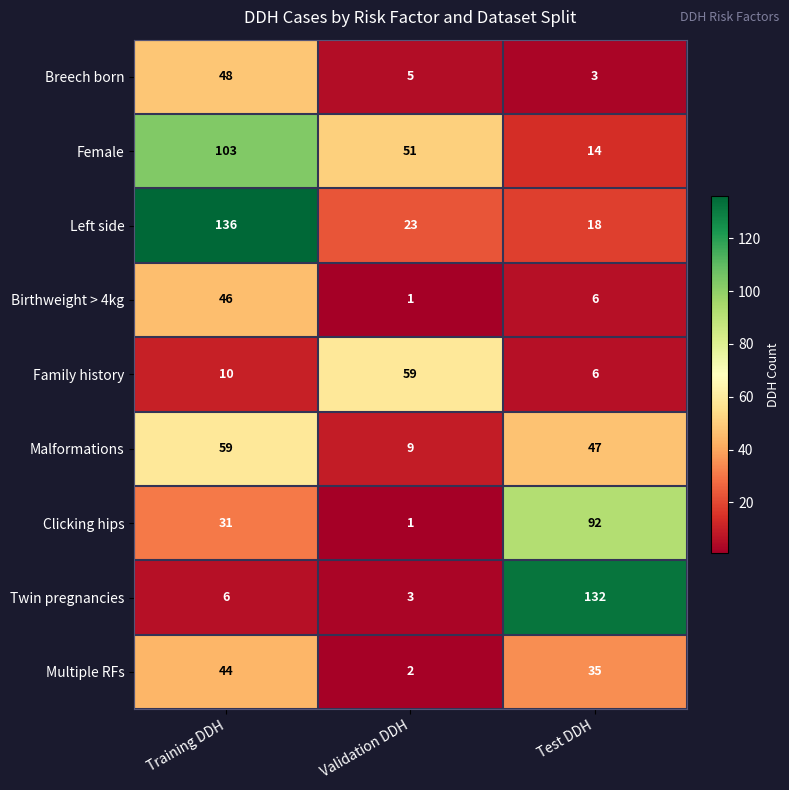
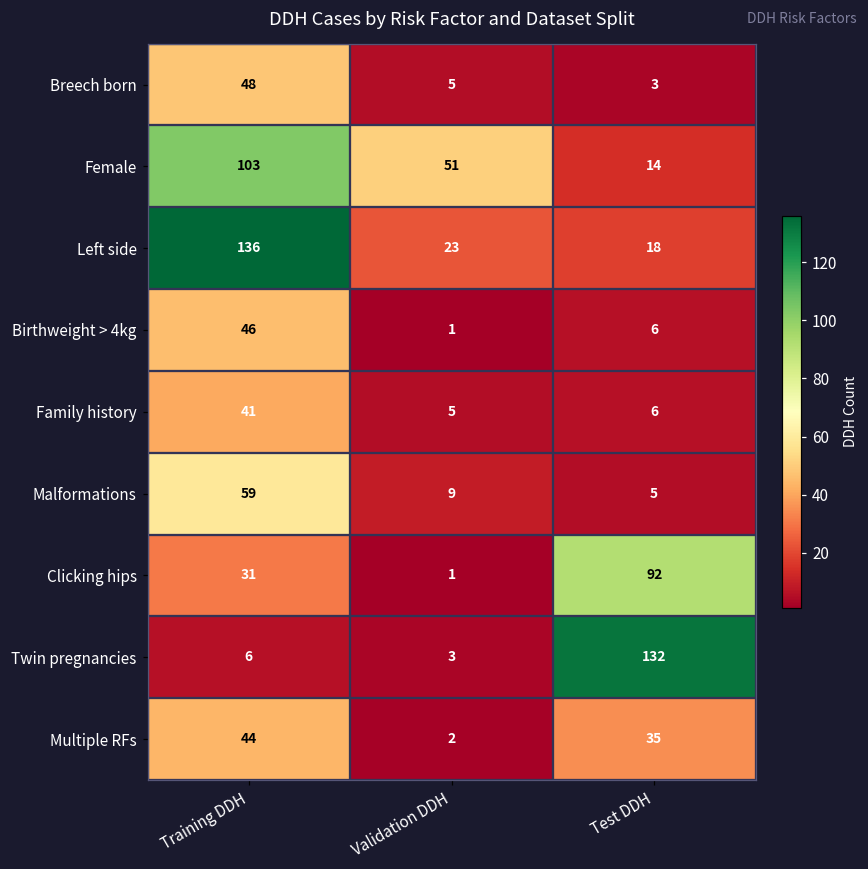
  {
    "Breech born": {
      "Training DDH": 48,
      "Validation DDH": 5,
      "Test DDH": 3
    },
    "Female": {
      "Training DDH": 103,
      "Validation DDH": 51,
      "Test DDH": 14
    },
    "Left side": {
      "Training DDH": 136,
      "Validation DDH": 23,
      "Test DDH": 18
    },
    "Birthweight > 4kg": {
      "Training DDH": 46,
      "Validation DDH": 1,
      "Test DDH": 6
    },
    "Family history": {
-     "Training DDH": 10,
-     "Validation DDH": 59,
+     "Training DDH": 41,
+     "Validation DDH": 5,
      "Test DDH": 6
    },
    "Malformations": {
      "Training DDH": 59,
      "Validation DDH": 9,
-     "Test DDH": 47
+     "Test DDH": 5
    },
    "Clicking hips": {
      "Training DDH": 31,
      "Validation DDH": 1,
      "Test DDH": 92
    },
    "Twin pregnancies": {
      "Training DDH": 6,
      "Validation DDH": 3,
      "Test DDH": 132
    },
    "Multiple RFs": {
      "Training DDH": 44,
      "Validation DDH": 2,
      "Test DDH": 35
    }
  }
